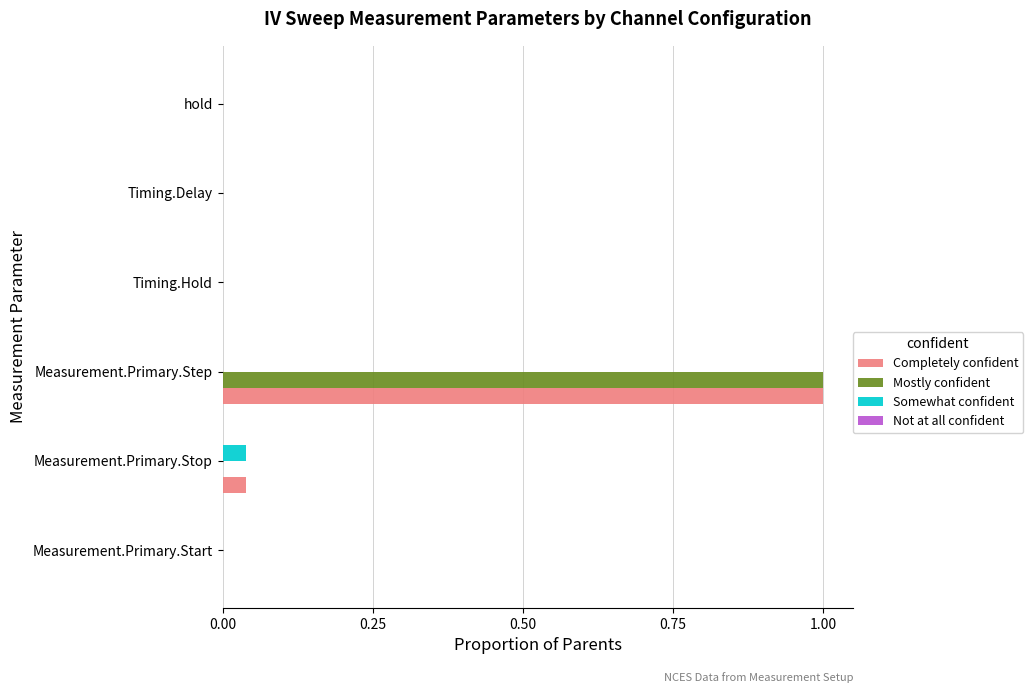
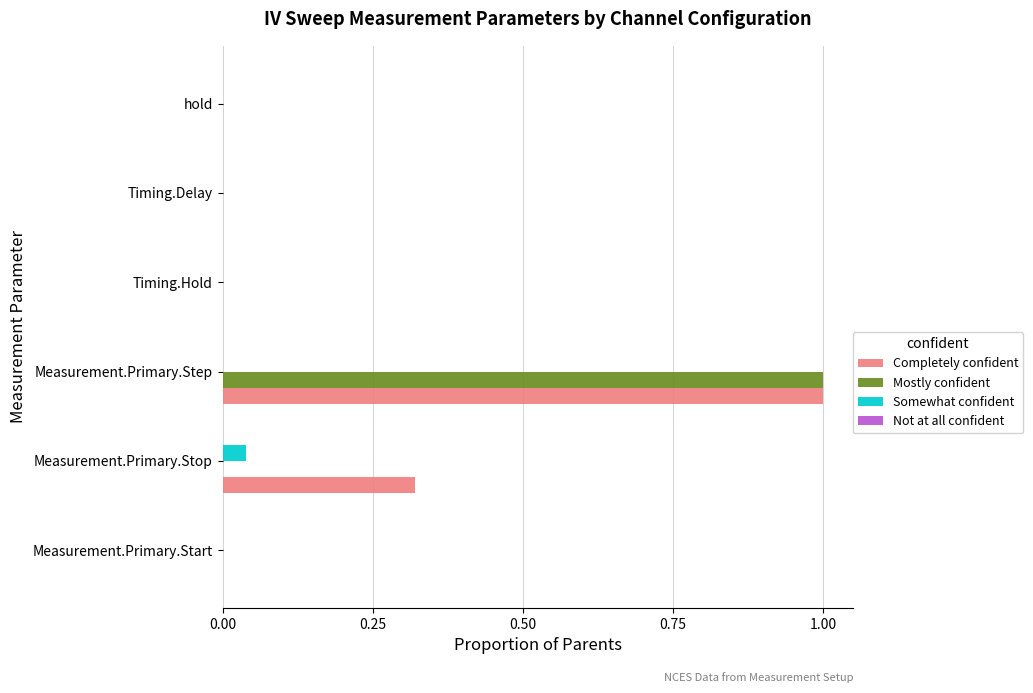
  {
    "Completely confident": {
      "hold": 0.00,
      "Timing.Delay": 0.00,
      "Timing.Hold": 0.00,
      "Measurement.Primary.Step": 1.00,
-     "Measurement.Primary.Stop": 0.04,
+     "Measurement.Primary.Stop": 0.32,
      "Measurement.Primary.Start": 0.00
    },
    "Mostly confident": {
      "hold": 0.00,
      "Timing.Delay": 0.00,
      "Timing.Hold": 0.00,
      "Measurement.Primary.Step": 1.00,
      "Measurement.Primary.Stop": 0.00,
      "Measurement.Primary.Start": 0.00
    },
    "Somewhat confident": {
      "hold": 0.00,
      "Timing.Delay": 0.00,
      "Timing.Hold": 0.00,
      "Measurement.Primary.Step": 0.00,
      "Measurement.Primary.Stop": 0.04,
      "Measurement.Primary.Start": 0.00
    },
    "Not at all confident": {
      "Timing.Delay": 0.00,
      "Timing.Hold": 0.00,
      "Measurement.Primary.Step": 0.00,
      "Measurement.Primary.Stop": 0.00,
      "Measurement.Primary.Start": 0.00
    }
  }
